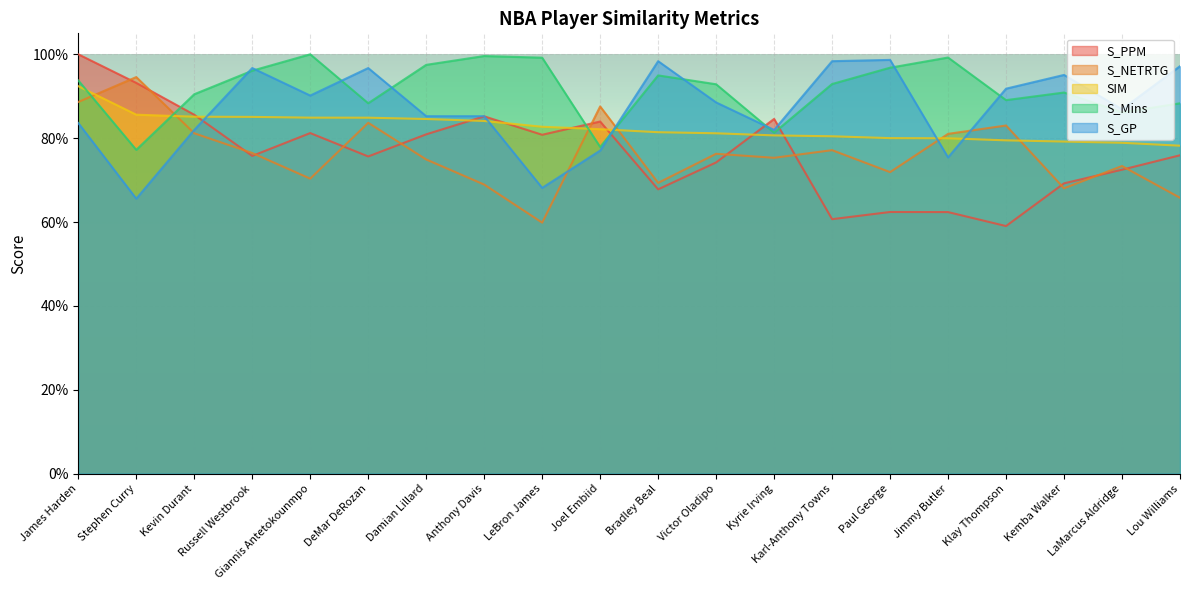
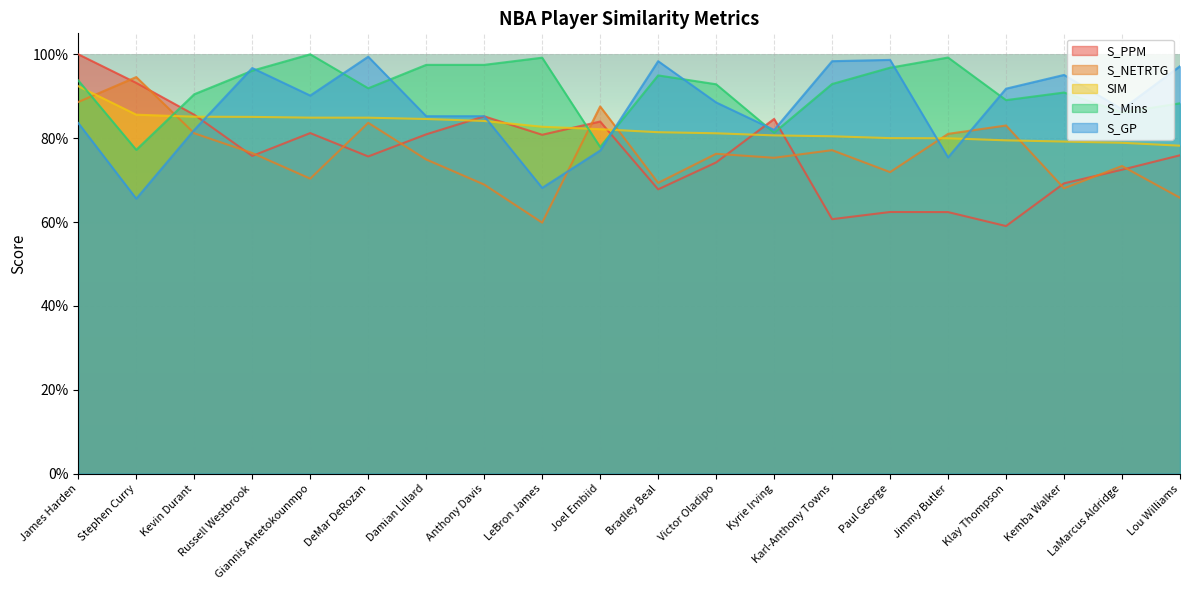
  {
    "S_Mins": {
      "James Harden": "94%",
      "Stephen Curry": "77%",
      "Kevin Durant": "90%",
      "Russell Westbrook": "96%",
      "Giannis Antetokounmpo": "100%",
-     "DeMar DeRozan": "88%",
+     "DeMar DeRozan": "92%",
      "Damian Lillard": "97%",
-     "Anthony Davis": "100%",
+     "Anthony Davis": "97%",
      "LeBron James": "99%",
      "Joel Embiid": "78%",
      "Bradley Beal": "95%",
      "Victor Oladipo": "93%",
      "Kyrie Irving": "81%",
      "Karl-Anthony Towns": "93%",
      "Paul George": "97%",
      "Jimmy Butler": "99%",
      "Klay Thompson": "89%",
      "Kemba Walker": "91%",
      "Lou Williams": "88%"
    },
    "S_GP": {
      "James Harden": "84%",
      "Stephen Curry": "66%",
      "Kevin Durant": "82%",
      "Russell Westbrook": "97%",
      "Giannis Antetokounmpo": "90%",
-     "DeMar DeRozan": "97%",
+     "DeMar DeRozan": "99%",
      "Damian Lillard": "85%",
      "LeBron James": "68%",
      "Joel Embiid": "77%",
      "Bradley Beal": "98%",
      "Victor Oladipo": "89%",
      "Kyrie Irving": "82%",
      "Karl-Anthony Towns": "98%",
      "Paul George": "99%",
      "Jimmy Butler": "75%",
      "Klay Thompson": "92%",
      "Kemba Walker": "95%",
      "Lou Williams": "97%"
    }
  }
